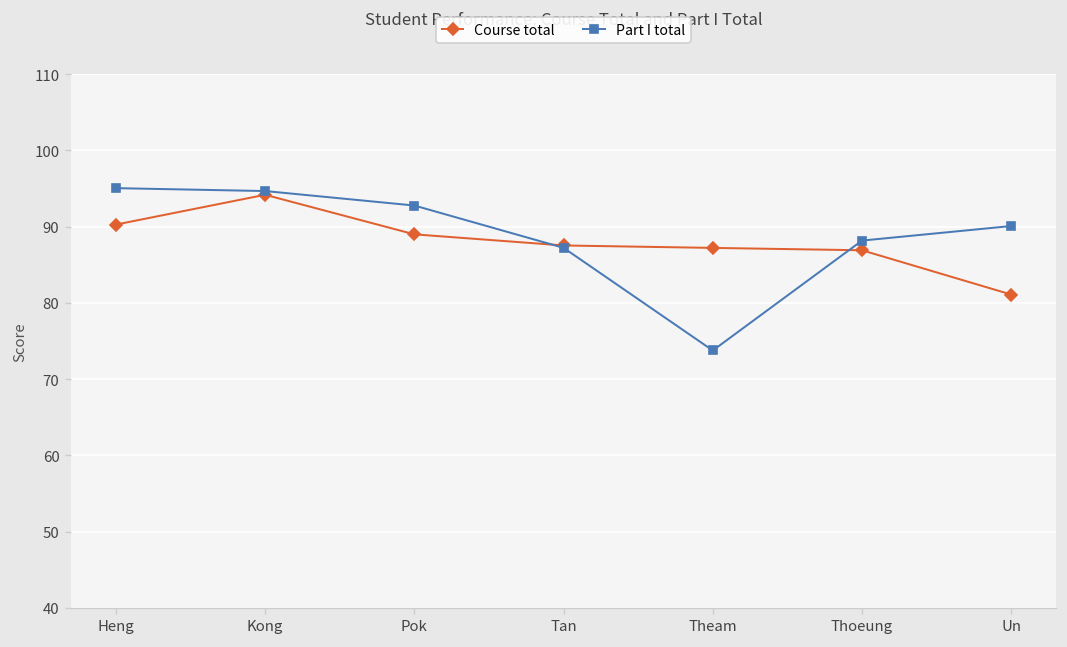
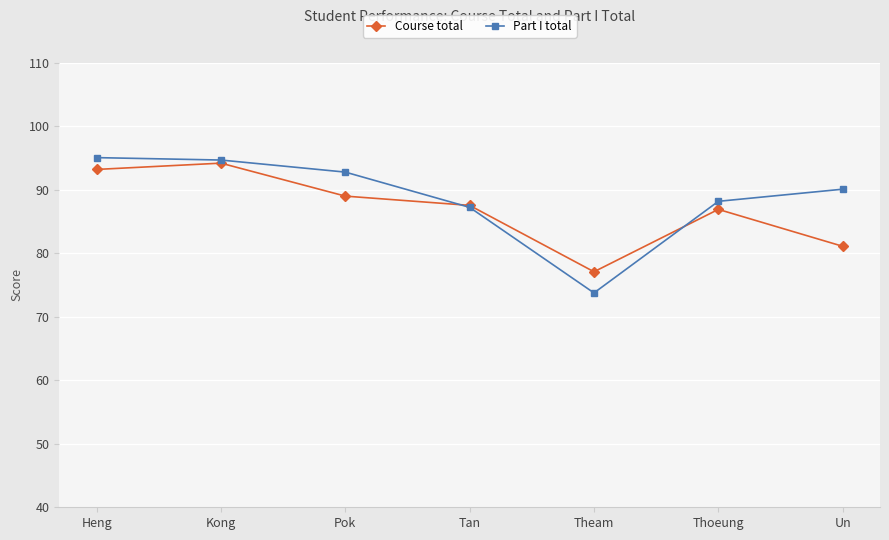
  {
    "Course total": {
-     "Heng": 90,
+     "Heng": 93,
      "Kong": 94,
      "Pok": 89,
-     "Theam": 87,
+     "Theam": 77,
      "Thoeung": 87,
      "Un": 81
    },
    "Part I total": {
      "Heng": 95,
      "Kong": 95,
      "Pok": 93,
      "Theam": 74,
      "Thoeung": 88,
      "Un": 90
    }
  }
